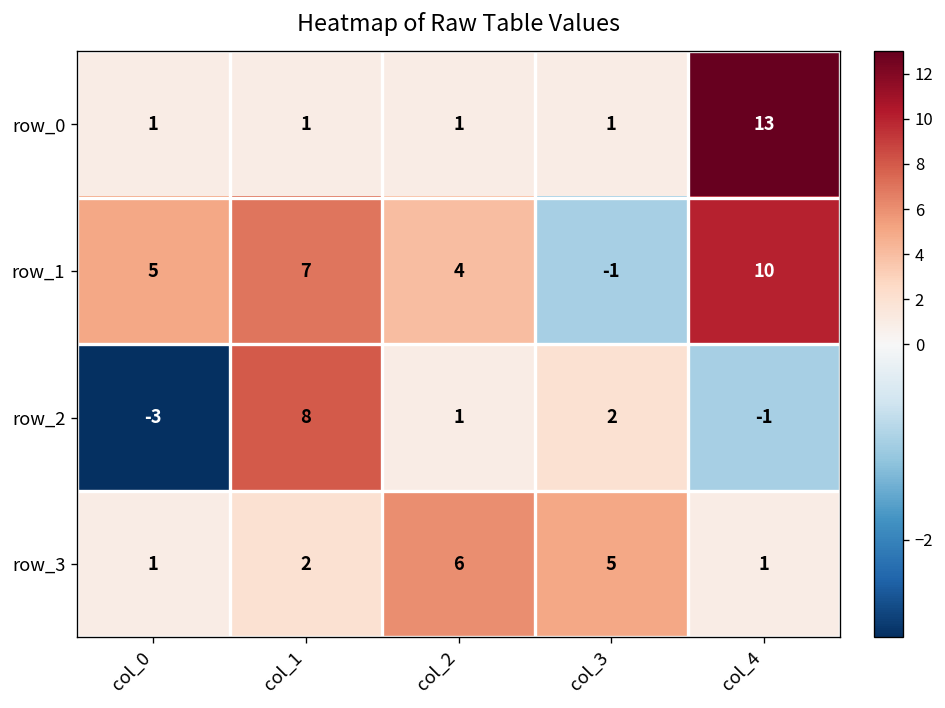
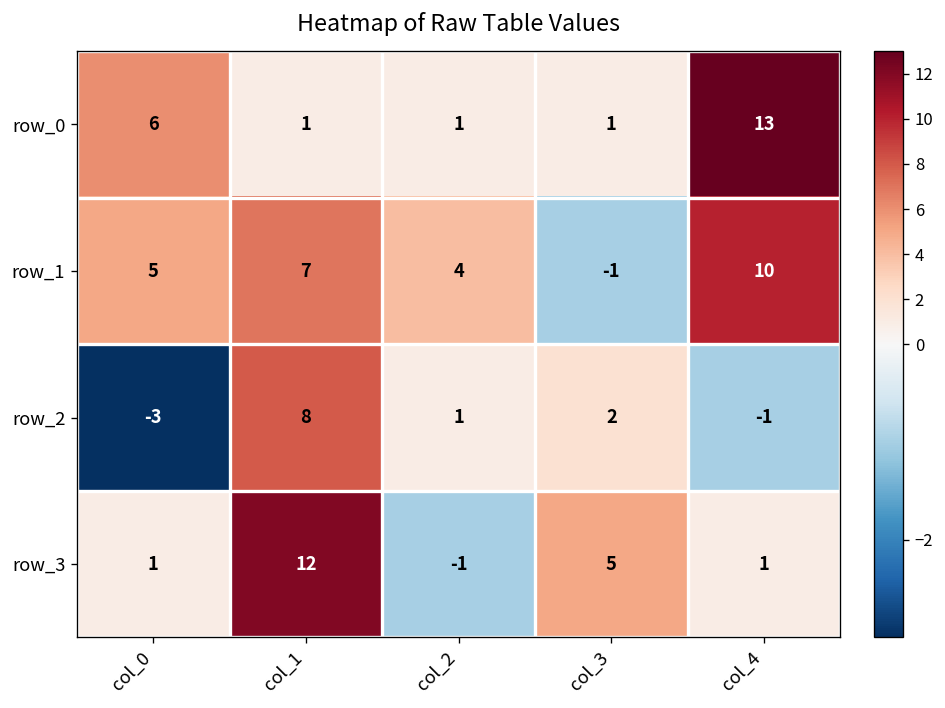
  {
    "row_0": {
-     "col_0": 1,
+     "col_0": 6,
      "col_1": 1,
      "col_2": 1,
      "col_3": 1,
      "col_4": 13
    },
    "row_1": {
      "col_0": 5,
      "col_1": 7,
      "col_2": 4,
      "col_3": -1,
      "col_4": 10
    },
    "row_2": {
      "col_0": -3,
      "col_1": 8,
      "col_2": 1,
      "col_3": 2,
      "col_4": -1
    },
    "row_3": {
      "col_0": 1,
-     "col_1": 2,
-     "col_2": 6,
+     "col_1": 12,
+     "col_2": -1,
      "col_3": 5,
      "col_4": 1
    }
  }
